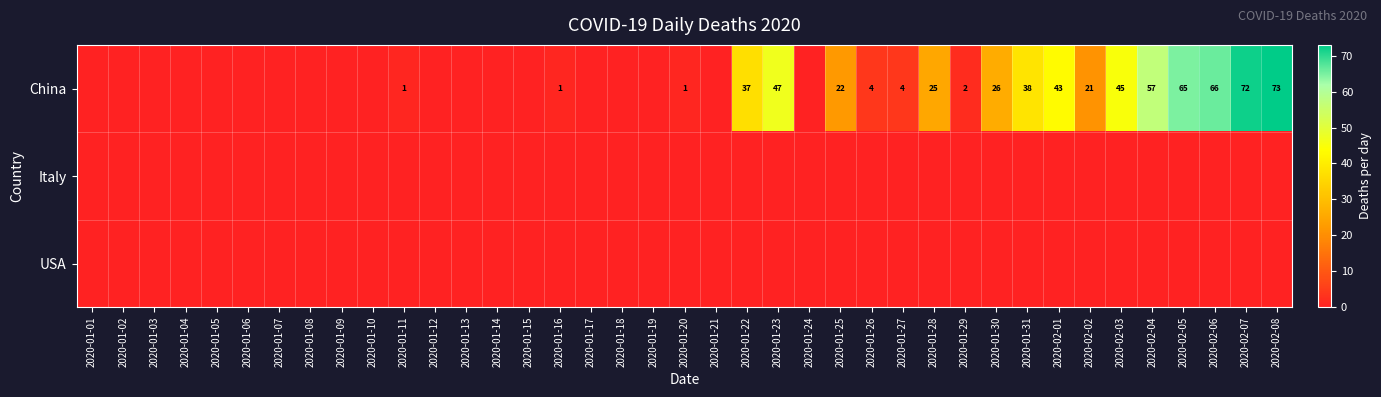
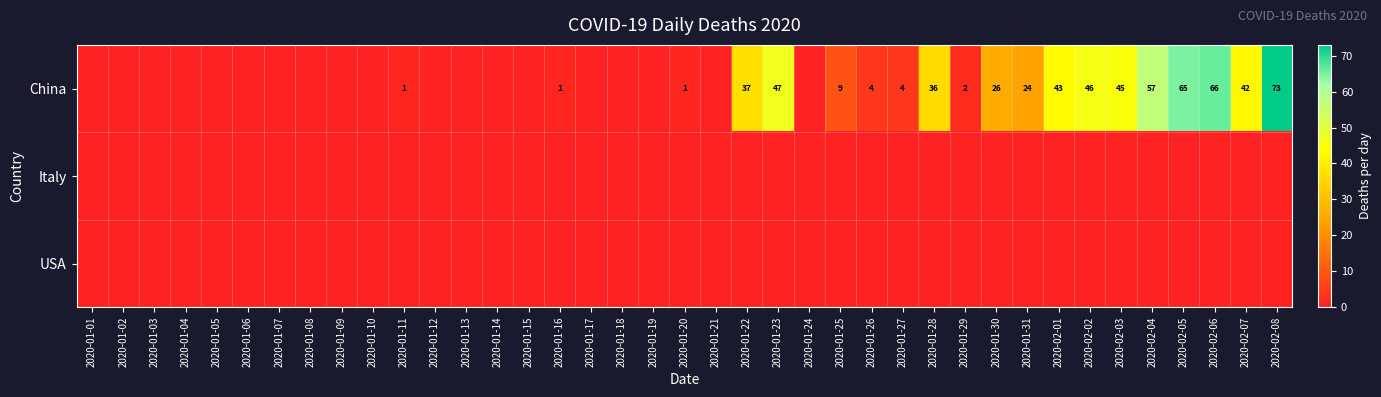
  {
    "China": {
      "2020-01-11": 1,
      "2020-01-16": 1,
      "2020-01-20": 1,
      "2020-01-22": 37,
      "2020-01-23": 47,
-     "2020-01-25": 22,
+     "2020-01-25": 9,
      "2020-01-26": 4,
      "2020-01-27": 4,
-     "2020-01-28": 25,
+     "2020-01-28": 36,
      "2020-01-29": 2,
      "2020-01-30": 26,
-     "2020-01-31": 38,
+     "2020-01-31": 24,
      "2020-02-01": 43,
-     "2020-02-02": 21,
+     "2020-02-02": 46,
      "2020-02-03": 45,
      "2020-02-04": 57,
      "2020-02-05": 65,
      "2020-02-06": 66,
-     "2020-02-07": 72,
+     "2020-02-07": 42,
      "2020-02-08": 73
    }
  }
